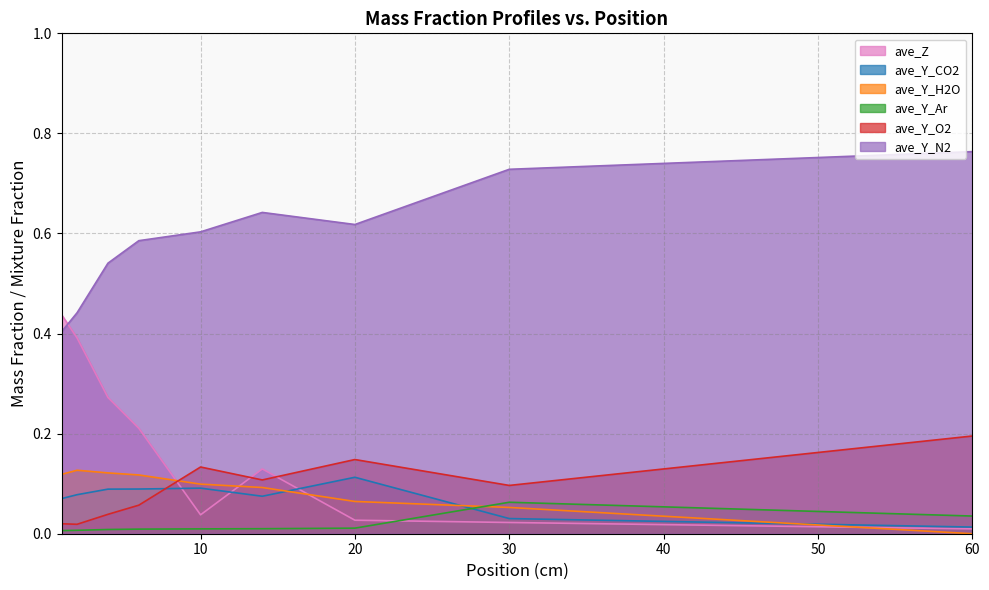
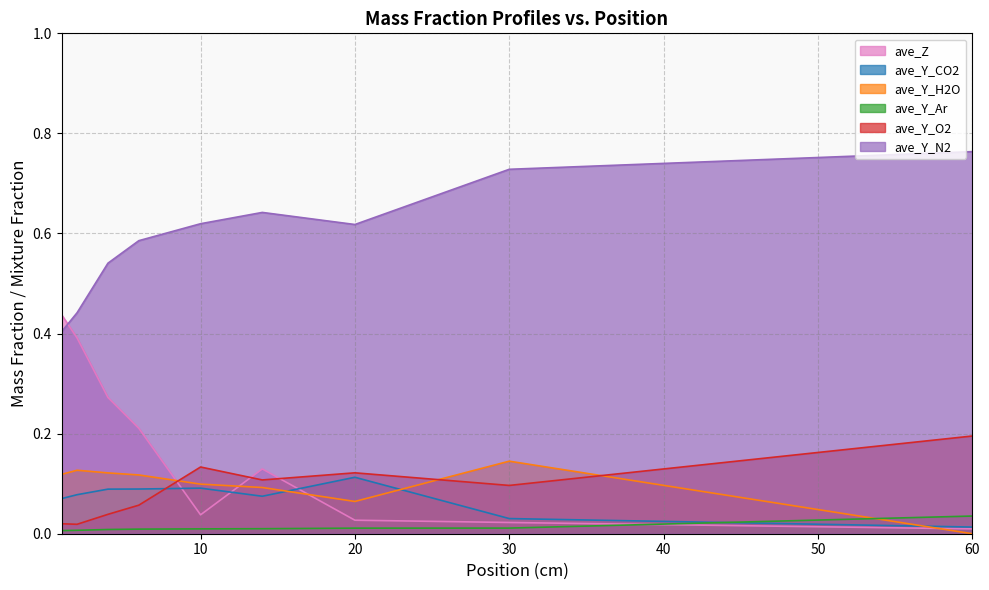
  {
    "ave_Z": {
      "10": 0.04,
      "20": 0.03,
      "30": 0.02
    },
    "ave_Y_CO2": {
      "10": 0.09,
      "20": 0.11,
      "30": 0.03
    },
    "ave_Y_H2O": {
      "10": 0.10,
      "20": 0.06,
-     "30": 0.05,
+     "30": 0.14,
      "60": 0.00
    },
    "ave_Y_Ar": {
      "10": 0.01,
      "20": 0.01,
-     "30": 0.06,
+     "30": 0.01,
      "60": 0.04
    },
    "ave_Y_O2": {
      "10": 0.13,
-     "20": 0.15,
+     "20": 0.12,
      "30": 0.10,
      "60": 0.20
    },
    "ave_Y_N2": {
-     "10": 0.60,
+     "10": 0.62,
      "20": 0.62,
      "30": 0.73,
      "60": 0.76
    }
  }
